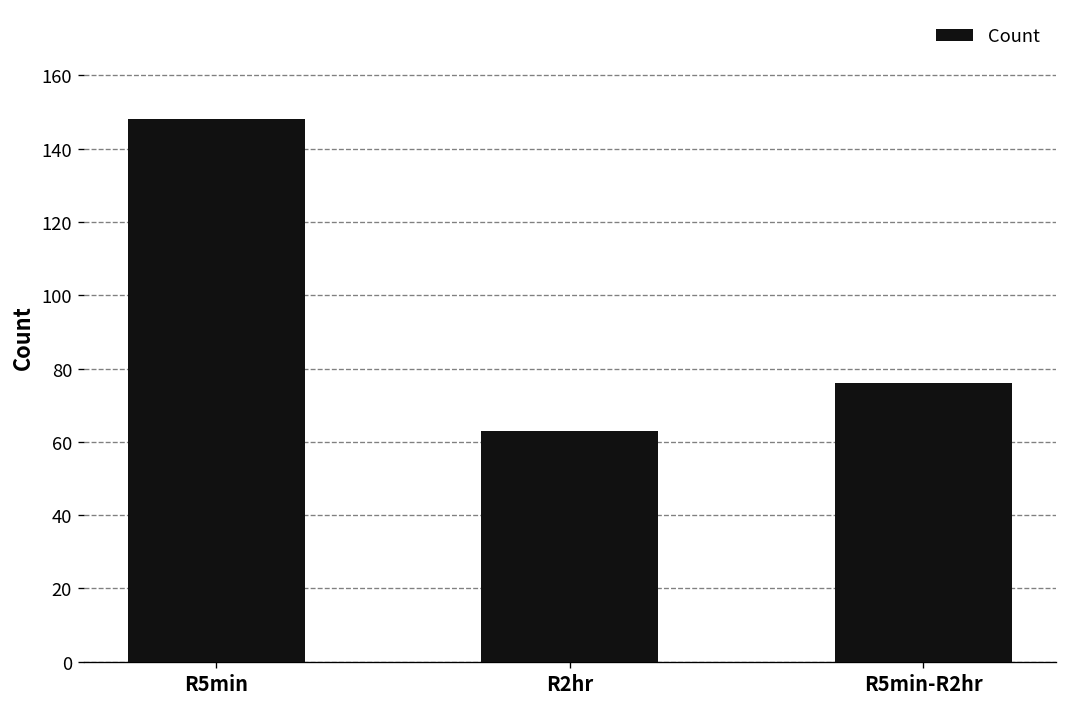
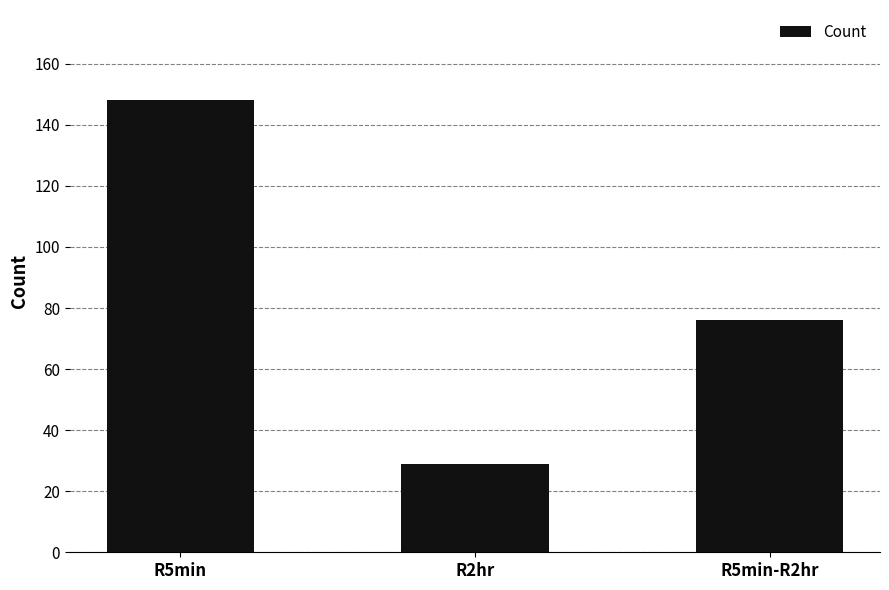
  {
    "R5min": 148,
-   "R2hr": 63,
+   "R2hr": 29,
    "R5min-R2hr": 76
  }
